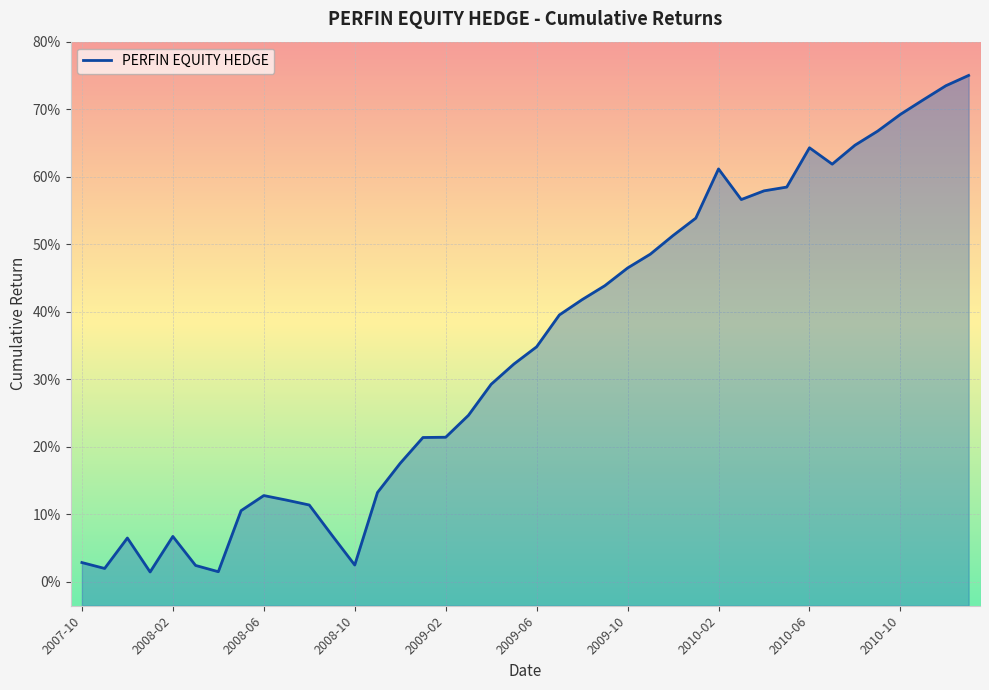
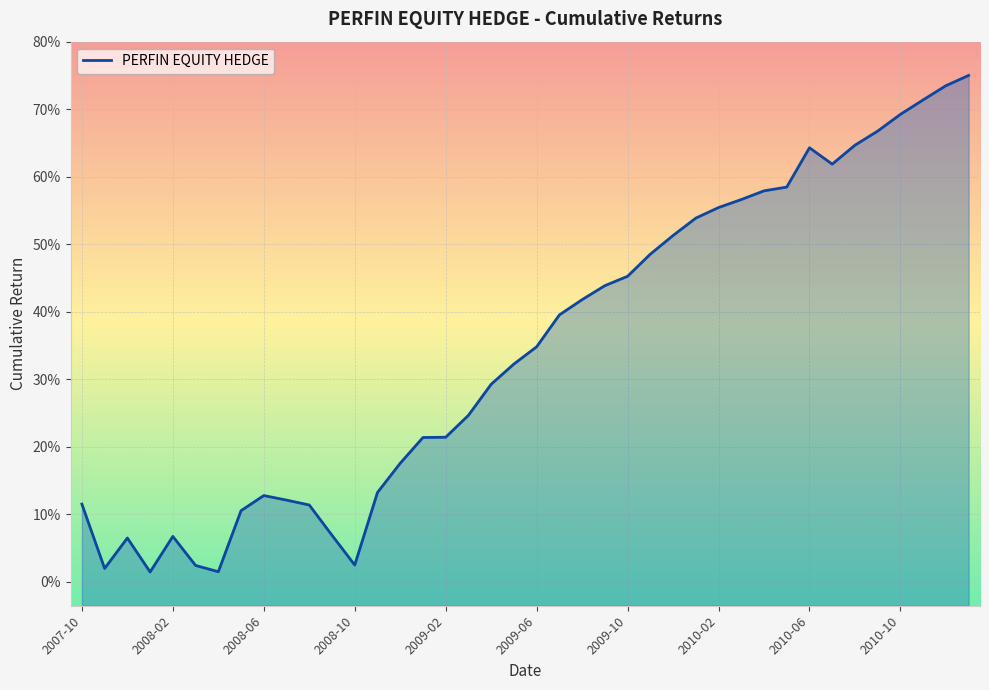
  {
-   "2007-10": "3%",
+   "2007-10": "12%",
    "2008-02": "7%",
    "2008-06": "13%",
    "2008-10": "3%",
    "2009-02": "21%",
    "2009-06": "35%",
-   "2009-10": "46%",
-   "2010-02": "61%",
+   "2009-10": "45%",
+   "2010-02": "55%",
    "2010-06": "64%",
    "2010-10": "69%"
  }
